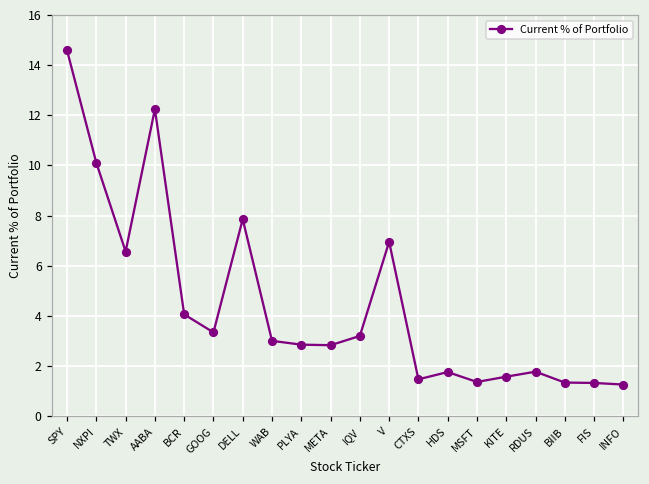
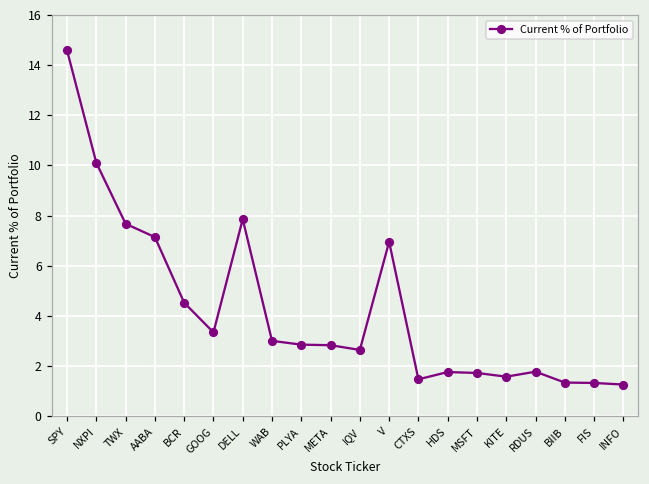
  {
    "SPY": 14.6,
    "NXPI": 10.1,
-   "TWX": 6.6,
-   "AABA": 12.3,
-   "BCR": 4.0,
+   "TWX": 7.7,
+   "AABA": 7.1,
+   "BCR": 4.5,
    "GOOG": 3.3,
    "DELL": 7.9,
    "WAB": 3.0,
    "PLYA": 2.8,
    "META": 2.8,
-   "IQV": 3.2,
+   "IQV": 2.6,
    "V": 6.9,
    "CTXS": 1.5,
    "HDS": 1.7,
-   "MSFT": 1.3,
+   "MSFT": 1.7,
    "KITE": 1.6,
    "RDUS": 1.8,
    "BIIB": 1.3,
    "FIS": 1.3,
    "INFO": 1.2
  }
